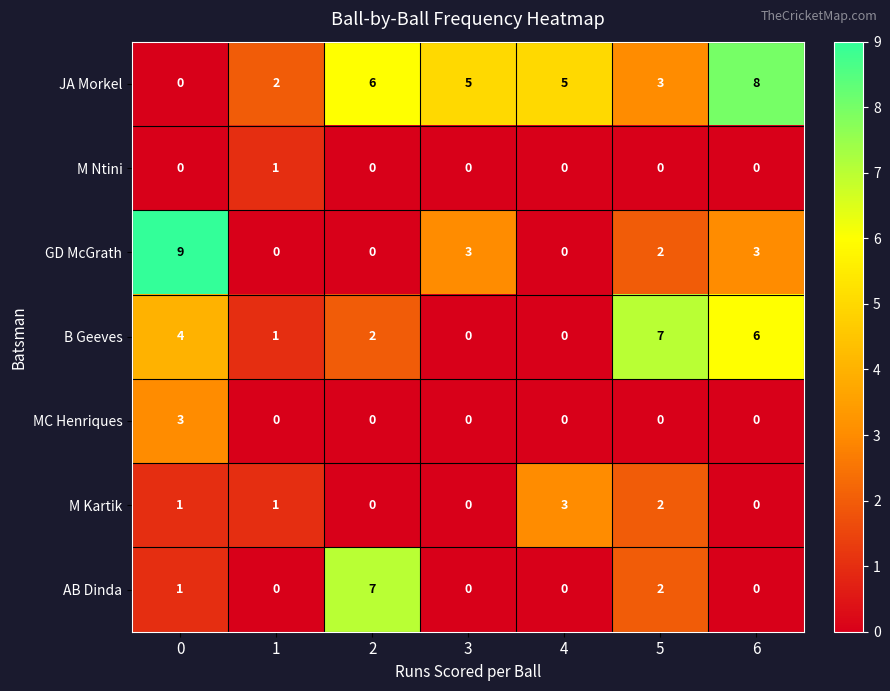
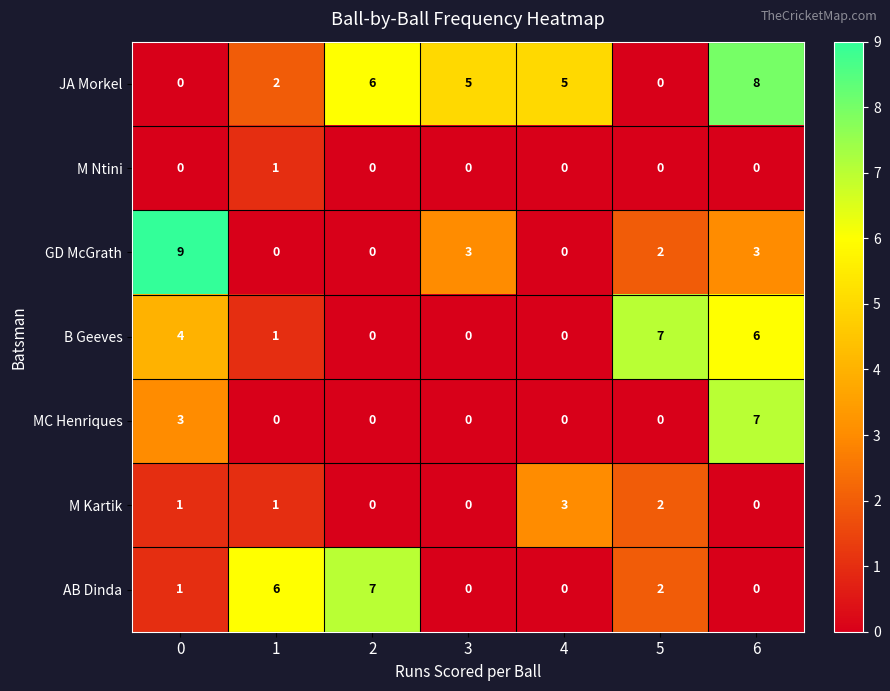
  {
    "JA Morkel": {
      "0": 0,
      "1": 2,
      "2": 6,
      "3": 5,
      "4": 5,
-     "5": 3,
+     "5": 0,
      "6": 8
    },
    "M Ntini": {
      "0": 0,
      "1": 1,
      "2": 0,
      "3": 0,
      "4": 0,
      "5": 0,
      "6": 0
    },
    "GD McGrath": {
      "0": 9,
      "1": 0,
      "2": 0,
      "3": 3,
      "4": 0,
      "5": 2,
      "6": 3
    },
    "B Geeves": {
      "0": 4,
      "1": 1,
-     "2": 2,
+     "2": 0,
      "3": 0,
      "4": 0,
      "5": 7,
      "6": 6
    },
    "MC Henriques": {
      "0": 3,
      "1": 0,
      "2": 0,
      "3": 0,
      "4": 0,
      "5": 0,
-     "6": 0
+     "6": 7
    },
    "M Kartik": {
      "0": 1,
      "1": 1,
      "2": 0,
      "3": 0,
      "4": 3,
      "5": 2,
      "6": 0
    },
    "AB Dinda": {
      "0": 1,
-     "1": 0,
+     "1": 6,
      "2": 7,
      "3": 0,
      "4": 0,
      "5": 2,
      "6": 0
    }
  }
